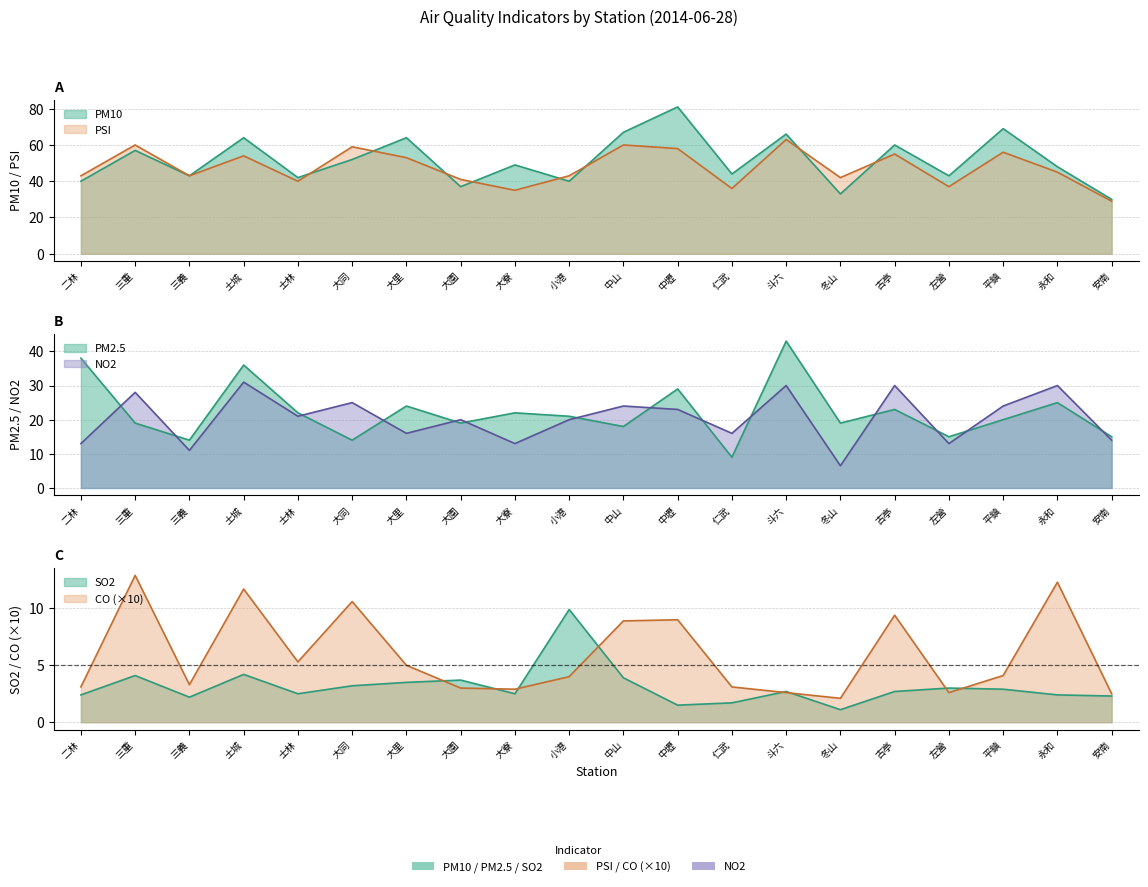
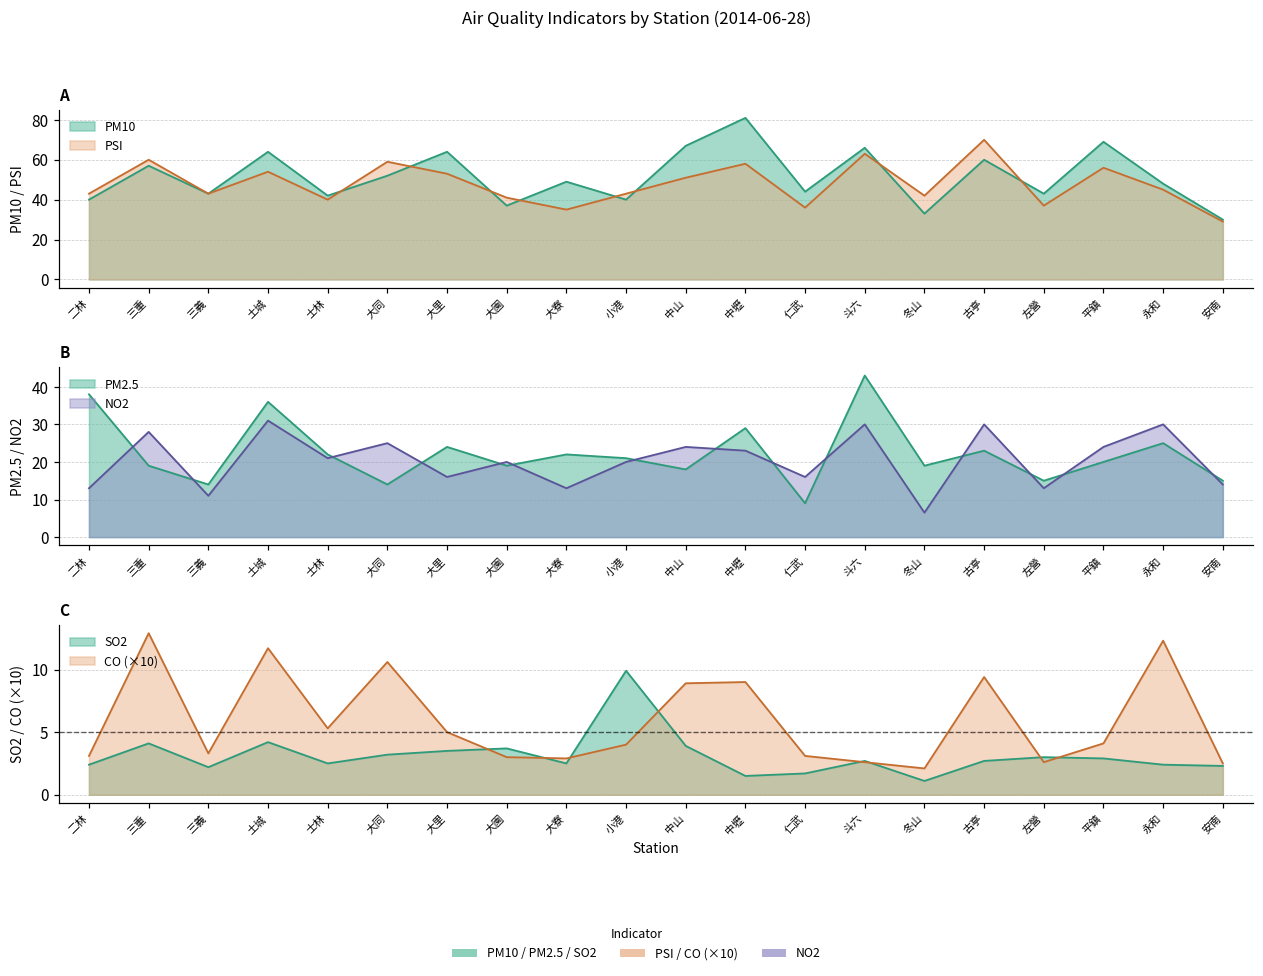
  {
    "A": {
      "PM10": {
        "二林": 40,
        "三重": 57,
        "土城": 64,
        "士林": 42,
        "大同": 52,
        "大里": 64,
        "大園": 37,
        "大寮": 49,
        "小港": 40,
        "中山": 67,
        "中壢": 81,
        "仁武": 44,
        "斗六": 66,
        "冬山": 33,
        "古亭": 60,
        "左營": 43,
        "平鎮": 69,
        "永和": 48
      },
      "PSI": {
        "二林": 43,
        "三重": 60,
        "土城": 54,
        "士林": 40,
        "大同": 59,
        "大里": 53,
        "大園": 41,
        "大寮": 35,
        "小港": 43,
-       "中山": 60,
+       "中山": 51,
        "中壢": 58,
        "仁武": 36,
        "斗六": 63,
        "冬山": 42,
-       "古亭": 55,
+       "古亭": 70,
        "左營": 37,
        "平鎮": 56,
        "永和": 45
      }
    },
    "B": {
      "PM2.5": {
        "二林": 38,
        "三重": 19,
        "三義": 14,
        "土城": 36,
        "士林": 22,
        "大同": 14,
        "大里": 24,
        "大園": 19,
        "大寮": 22,
        "小港": 21,
        "中山": 18,
        "中壢": 29,
        "仁武": 9,
        "斗六": 43,
        "冬山": 19,
        "古亭": 23,
        "左營": 15,
        "平鎮": 20,
        "永和": 25,
        "安南": 15
      },
      "NO2": {
        "二林": 13,
        "三重": 28,
        "三義": 11,
        "土城": 31,
        "士林": 21,
        "大同": 25,
        "大里": 16,
        "大園": 20,
        "大寮": 13,
        "小港": 20,
        "中山": 24,
        "中壢": 23,
        "仁武": 16,
        "斗六": 30,
        "冬山": 7,
        "古亭": 30,
        "左營": 13,
        "平鎮": 24,
        "永和": 30,
        "安南": 14
      }
    },
    "C": {
      "SO2": {
        "二林": 2.4,
        "三重": 4.1,
        "三義": 2.2,
        "土城": 4.2,
        "士林": 2.5,
        "大同": 3.2,
        "大里": 3.5,
        "大園": 3.7,
        "大寮": 2.5,
        "小港": 9.9,
        "中山": 3.9,
        "中壢": 1.5,
        "仁武": 1.7,
        "冬山": 1.1,
        "古亭": 2.7,
        "左營": 3.0,
        "平鎮": 2.9,
        "永和": 2.4
      },
      "CO (×10)": {
        "二林": 3.1,
        "三重": 12.9,
        "三義": 3.3,
        "土城": 11.7,
        "士林": 5.3,
        "大同": 10.6,
        "大里": 5.0,
        "大園": 3.0,
        "大寮": 2.9,
        "小港": 4.0,
        "中山": 8.9,
        "中壢": 9.0,
        "仁武": 3.1,
        "冬山": 2.1,
        "古亭": 9.4,
        "左營": 2.6,
        "平鎮": 4.1,
        "永和": 12.3
      }
    }
  }
